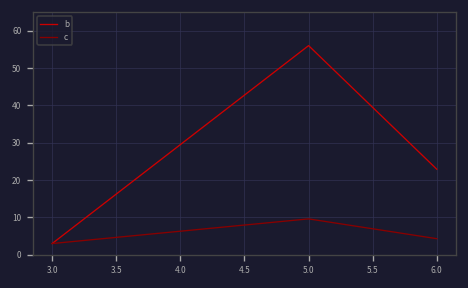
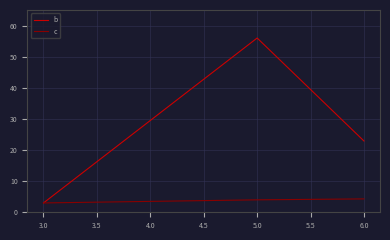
  {
    "b": {
      "5.0": 56,
      "6.0": 23
    },
    "c": {
-     "5.0": 10,
+     "5.0": 4,
      "6.0": 4
    }
  }
